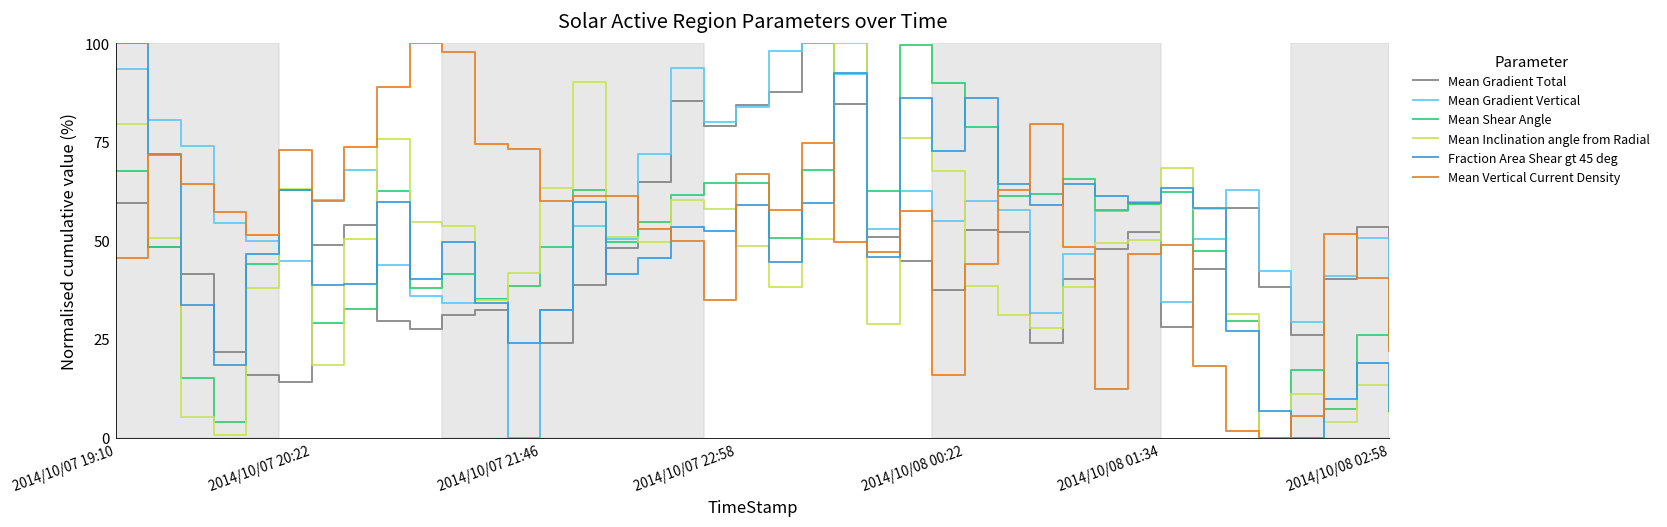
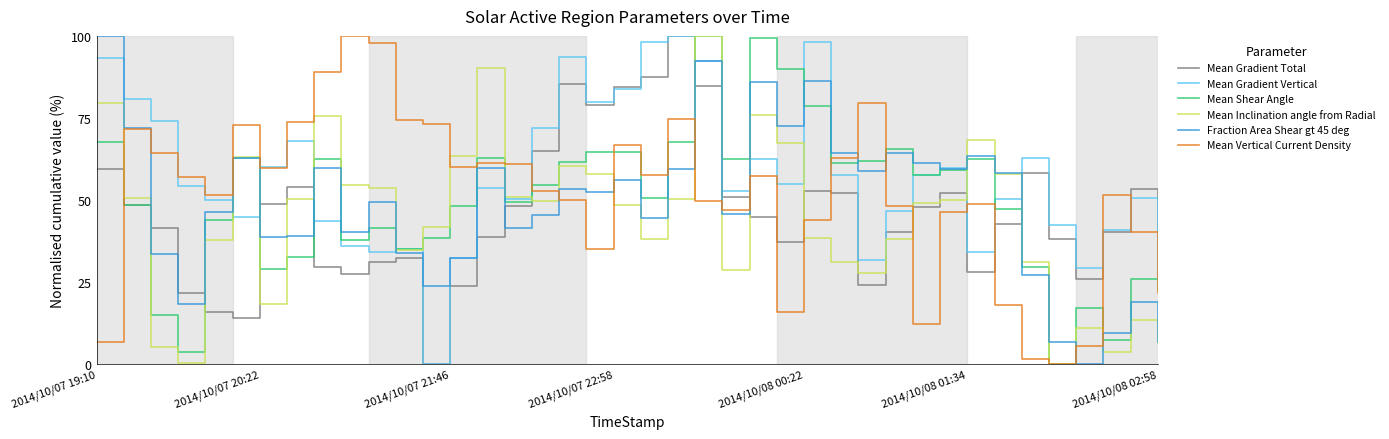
  {
    "Mean Gradient Total": {
      "2014/10/07 19:10": 59,
      "2014/10/07 20:22": 49,
      "2014/10/07 21:46": 24,
      "2014/10/08 00:22": 53,
      "2014/10/08 01:34": 28,
      "2014/10/08 02:58": 26
    },
    "Mean Gradient Vertical": {
      "2014/10/07 19:10": 93,
-     "2014/10/08 00:22": 60,
+     "2014/10/08 00:22": 98,
      "2014/10/08 01:34": 34,
      "2014/10/08 02:58": 28
    },
    "Mean Shear Angle": {
      "2014/10/07 19:10": 68,
      "2014/10/07 20:22": 29,
      "2014/10/07 21:46": 48,
      "2014/10/07 22:58": 65,
      "2014/10/08 00:22": 79,
      "2014/10/08 01:34": 62,
      "2014/10/08 02:58": 23
    },
    "Mean Inclination angle from Radial": {
      "2014/10/07 19:10": 80,
      "2014/10/07 20:22": 18,
      "2014/10/07 21:46": 63,
      "2014/10/07 22:58": 49,
      "2014/10/08 00:22": 38,
      "2014/10/08 01:34": 68
    },
    "Fraction Area Shear gt 45 deg": {
      "2014/10/07 19:10": 100,
      "2014/10/07 20:22": 39,
-     "2014/10/07 22:58": 59,
+     "2014/10/07 22:58": 56,
      "2014/10/08 00:22": 86,
      "2014/10/08 01:34": 63
    },
    "Mean Vertical Current Density": {
-     "2014/10/07 19:10": 46,
+     "2014/10/07 19:10": 7,
      "2014/10/07 21:46": 60,
      "2014/10/07 22:58": 67,
      "2014/10/08 00:22": 44,
      "2014/10/08 01:34": 49,
      "2014/10/08 02:58": 22
    }
  }
